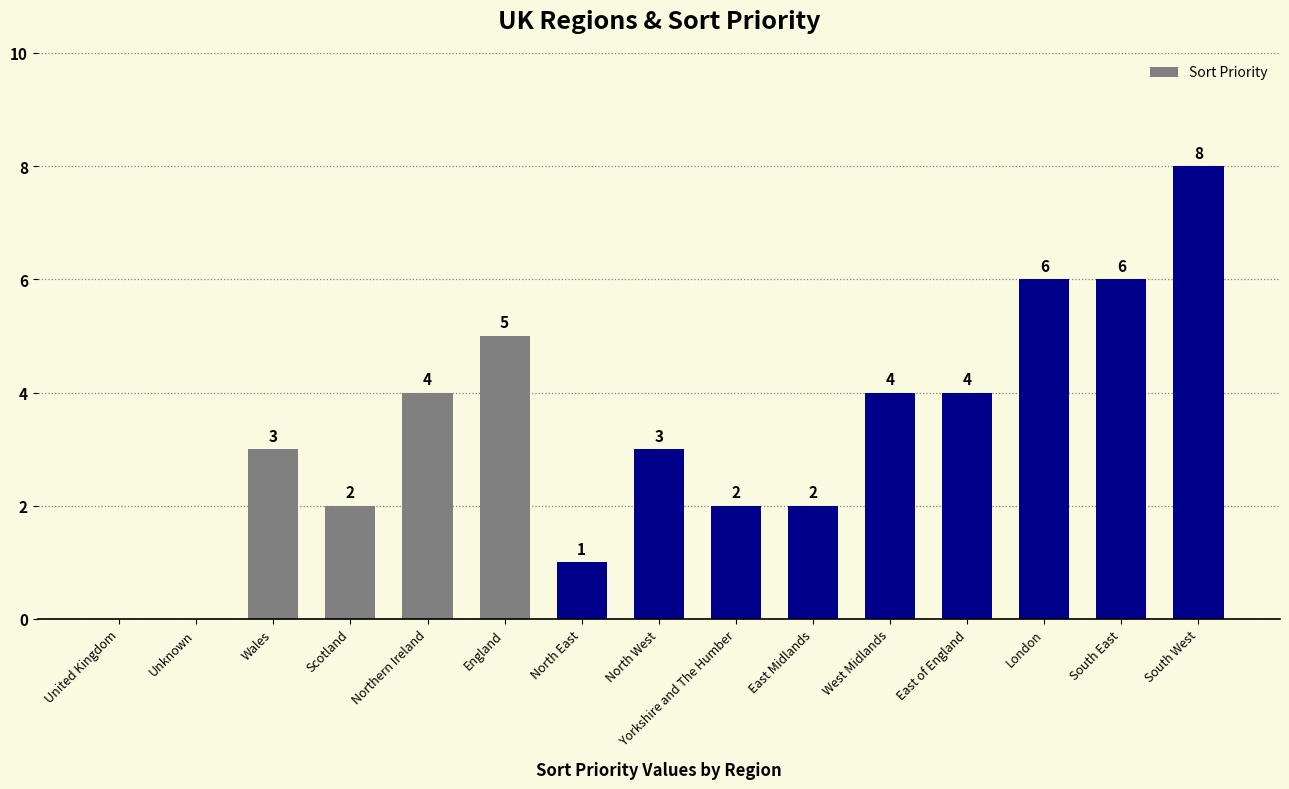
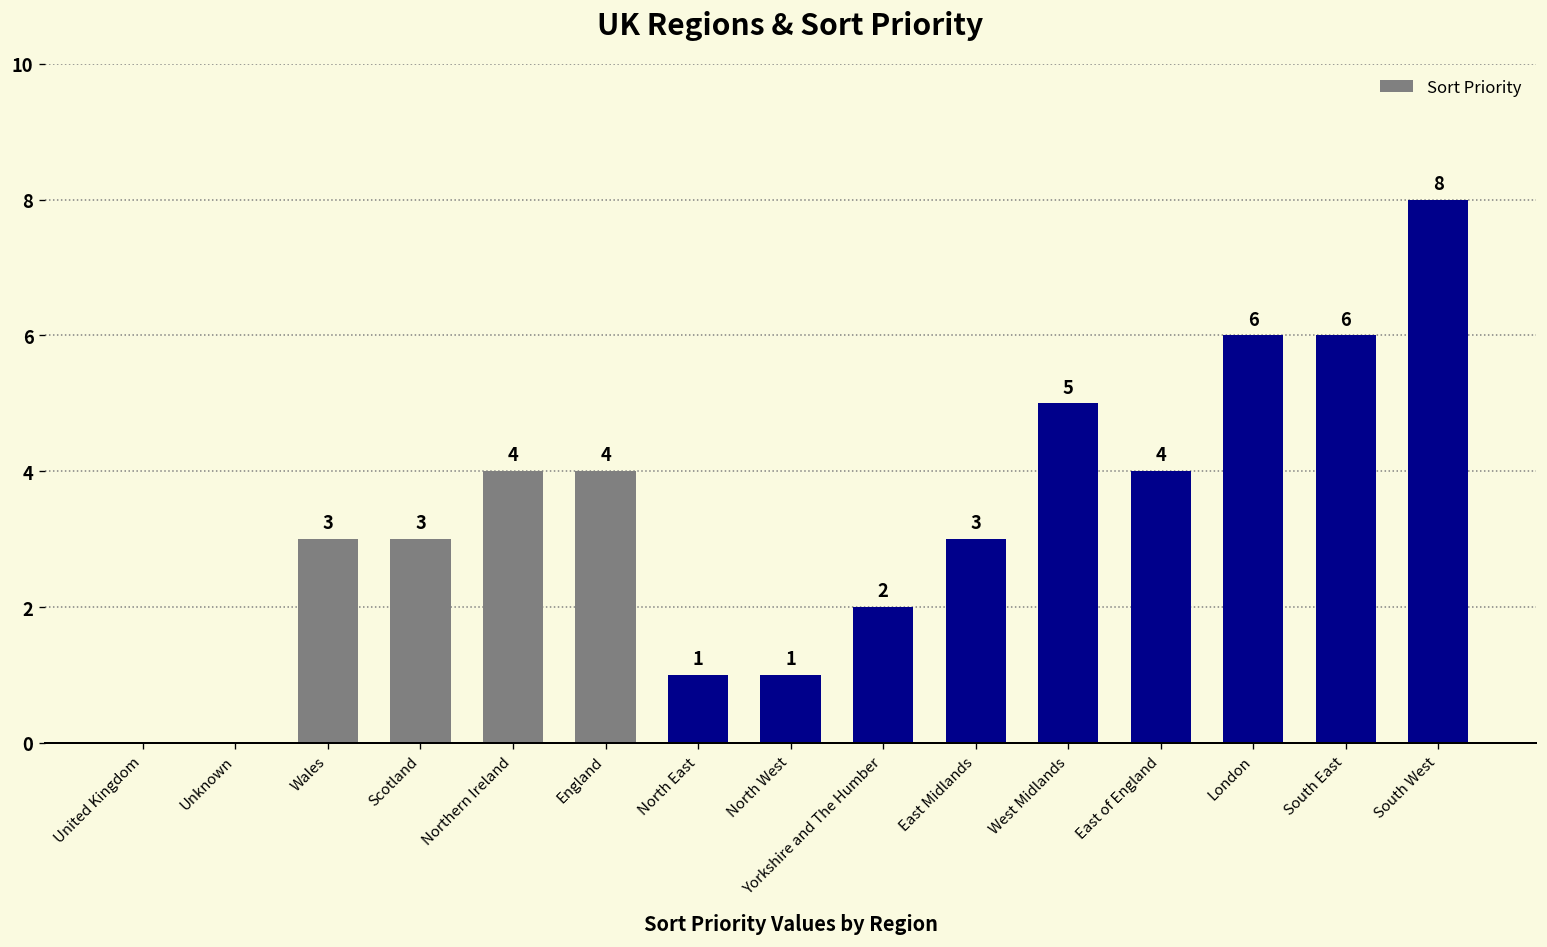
  {
    "Wales": 3,
-   "Scotland": 2,
+   "Scotland": 3,
    "Northern Ireland": 4,
-   "England": 5,
+   "England": 4,
    "North East": 1,
-   "North West": 3,
+   "North West": 1,
    "Yorkshire and The Humber": 2,
-   "East Midlands": 2,
-   "West Midlands": 4,
+   "East Midlands": 3,
+   "West Midlands": 5,
    "East of England": 4,
    "London": 6,
    "South East": 6,
    "South West": 8
  }
